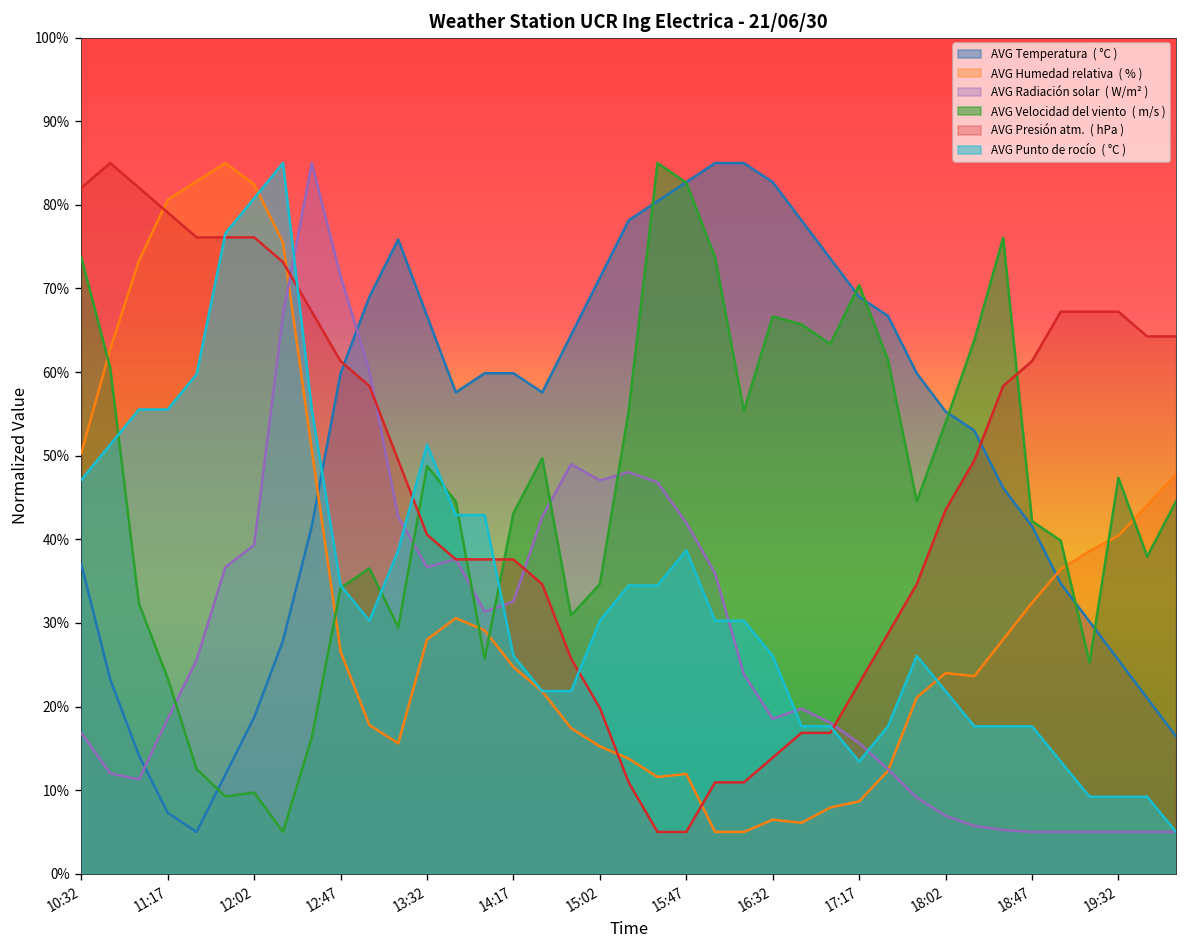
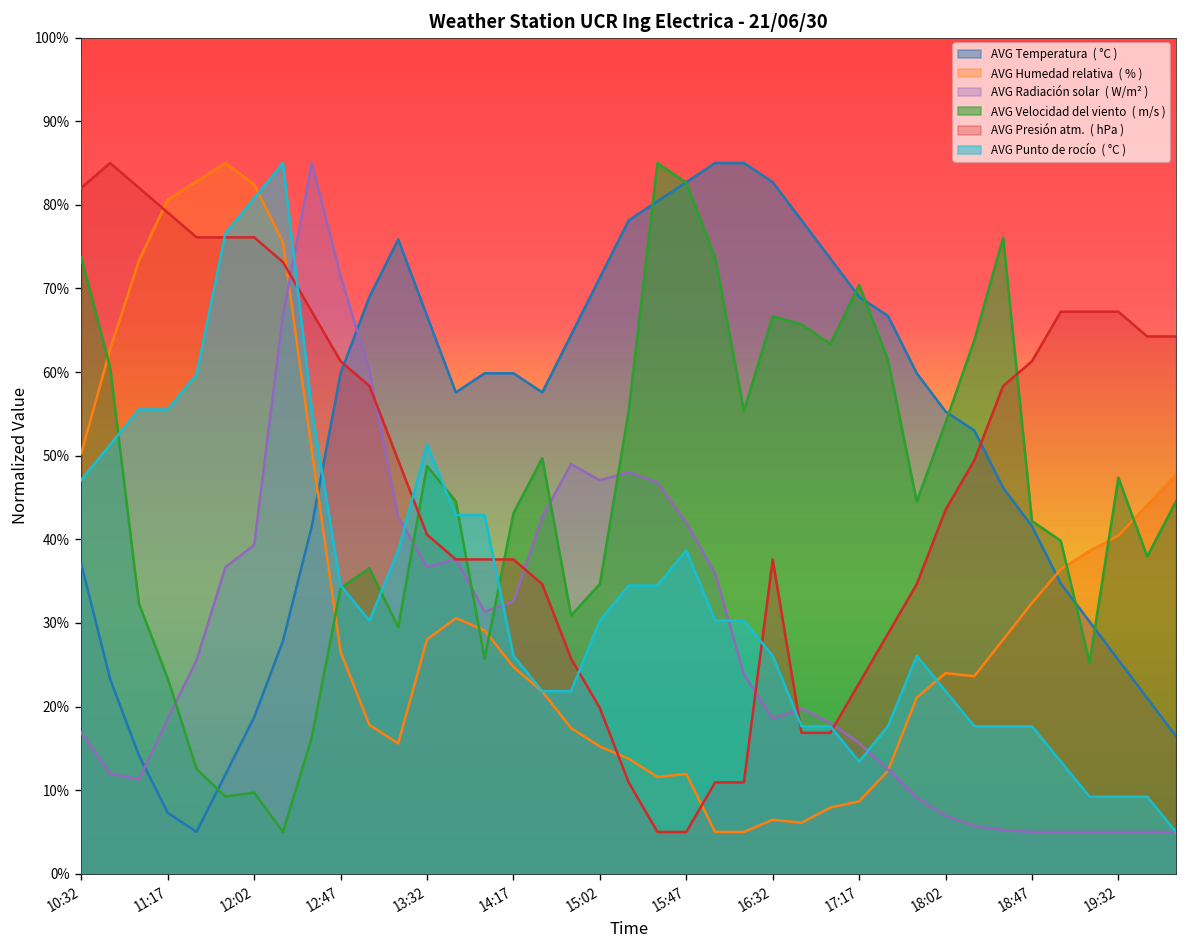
  {
    "AVG Temperatura ( °C )": {
      "10:32": "37%",
      "11:17": "7%",
      "12:02": "19%",
      "12:47": "60%",
      "13:32": "67%",
      "14:17": "60%",
      "15:02": "71%",
      "16:32": "83%",
      "17:17": "69%",
      "18:02": "55%",
      "18:47": "42%",
      "19:32": "26%"
    },
    "AVG Humedad relativa ( % )": {
      "10:32": "50%",
      "11:17": "81%",
      "12:02": "82%",
      "12:47": "27%",
      "13:32": "28%",
      "14:17": "25%",
      "15:02": "15%",
      "15:47": "12%",
      "16:32": "6%",
      "17:17": "9%",
      "18:02": "24%",
      "18:47": "32%",
      "19:32": "40%"
    },
    "AVG Radiación solar ( W/m² )": {
      "10:32": "17%",
      "11:17": "19%",
      "12:02": "39%",
      "12:47": "71%",
      "13:32": "37%",
      "14:17": "33%",
      "15:02": "47%",
      "15:47": "42%",
      "16:32": "19%",
      "17:17": "16%",
      "18:02": "7%",
      "18:47": "5%",
      "19:32": "5%"
    },
    "AVG Velocidad del viento ( m/s )": {
      "10:32": "74%",
      "11:17": "23%",
      "12:02": "10%",
      "13:32": "49%",
      "14:17": "43%",
      "15:02": "35%",
      "16:32": "67%",
      "17:17": "70%",
      "18:02": "54%",
      "18:47": "42%",
      "19:32": "47%"
    },
    "AVG Presión atm. ( hPa )": {
      "10:32": "82%",
      "11:17": "79%",
      "12:02": "76%",
      "12:47": "61%",
      "13:32": "41%",
      "14:17": "38%",
      "15:02": "20%",
      "15:47": "5%",
-     "16:32": "14%",
+     "16:32": "38%",
      "17:17": "23%",
      "18:02": "44%",
      "18:47": "61%",
      "19:32": "67%"
    },
    "AVG Punto de rocío ( °C )": {
      "10:32": "47%",
      "11:17": "56%",
      "12:02": "81%",
      "13:32": "51%",
      "14:17": "26%",
      "15:02": "30%",
      "15:47": "39%",
      "16:32": "26%",
      "17:17": "13%",
      "18:02": "22%",
      "18:47": "18%",
      "19:32": "9%"
    }
  }
